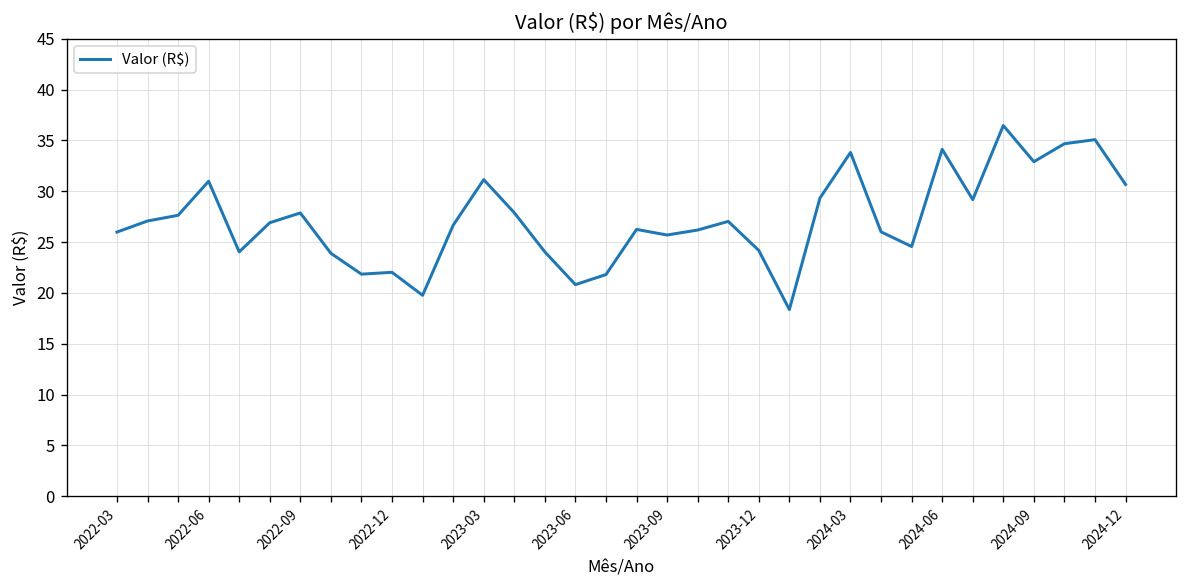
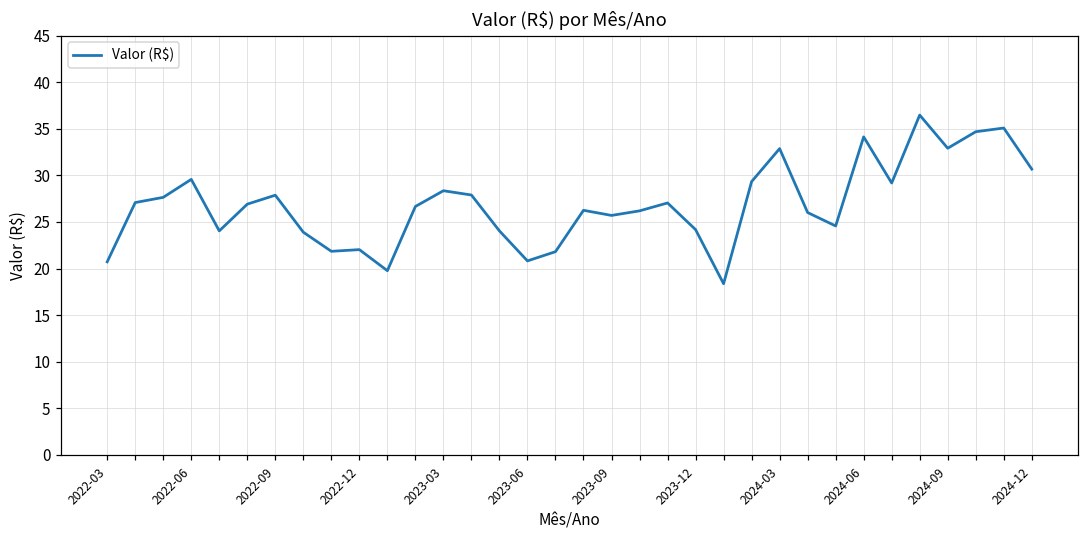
  {
-   "2022-03": 26,
-   "2022-06": 31,
+   "2022-03": 21,
+   "2022-06": 30,
    "2022-09": 28,
    "2022-12": 22,
-   "2023-03": 31,
+   "2023-03": 28,
    "2023-06": 21,
    "2023-09": 26,
    "2023-12": 24,
-   "2024-03": 34,
+   "2024-03": 33,
    "2024-06": 34,
    "2024-09": 33,
    "2024-12": 31
  }
